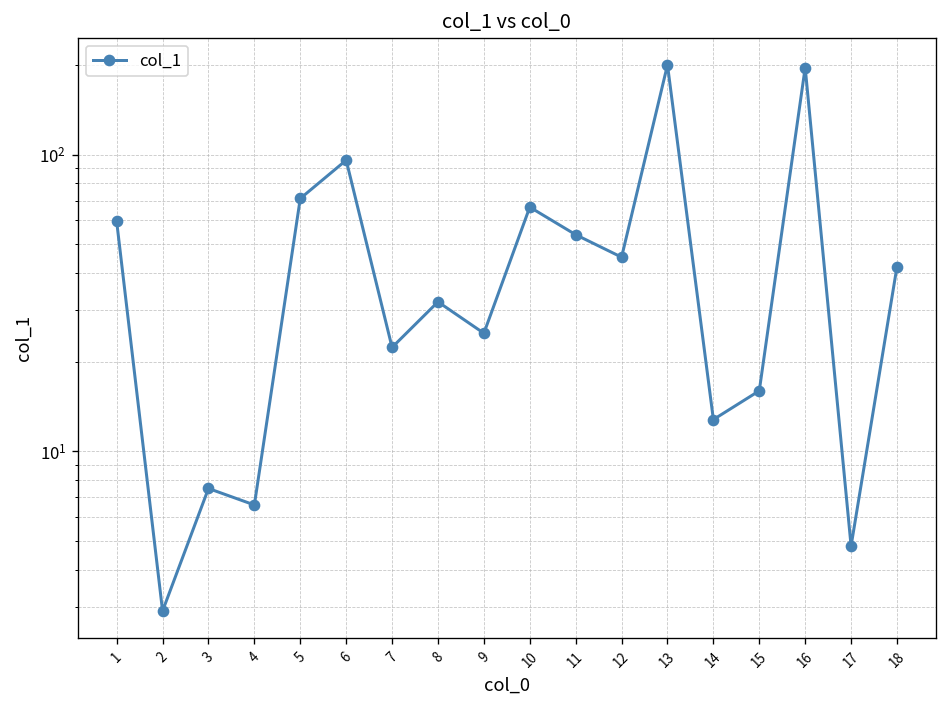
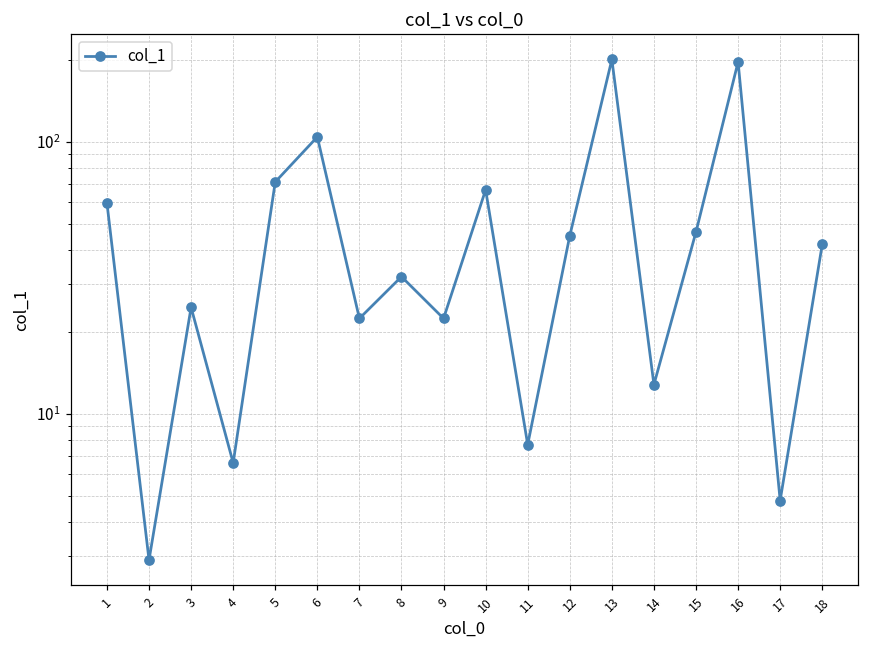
  {
    "1": 60,
    "2": 2.9,
-   "3": 7.5,
+   "3": 25,
    "4": 6.6,
    "5": 71,
-   "6": 96,
+   "6": 104,
    "7": 22,
    "8": 32,
-   "9": 25,
+   "9": 22,
    "10": 67,
-   "11": 54,
+   "11": 7.7,
    "12": 45,
    "13": 200,
    "14": 13,
-   "15": 16,
+   "15": 47,
    "16": 200,
    "17": 4.8,
    "18": 42
  }
